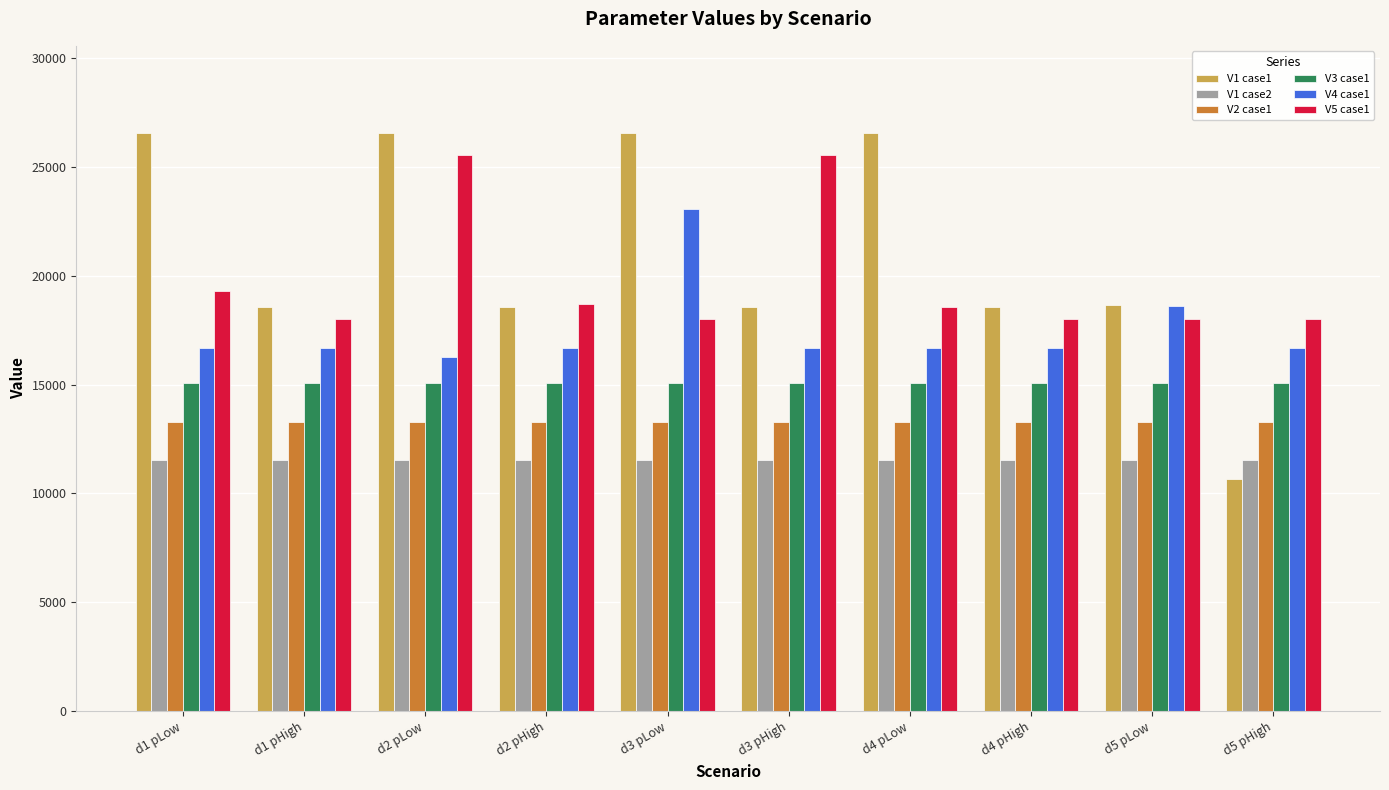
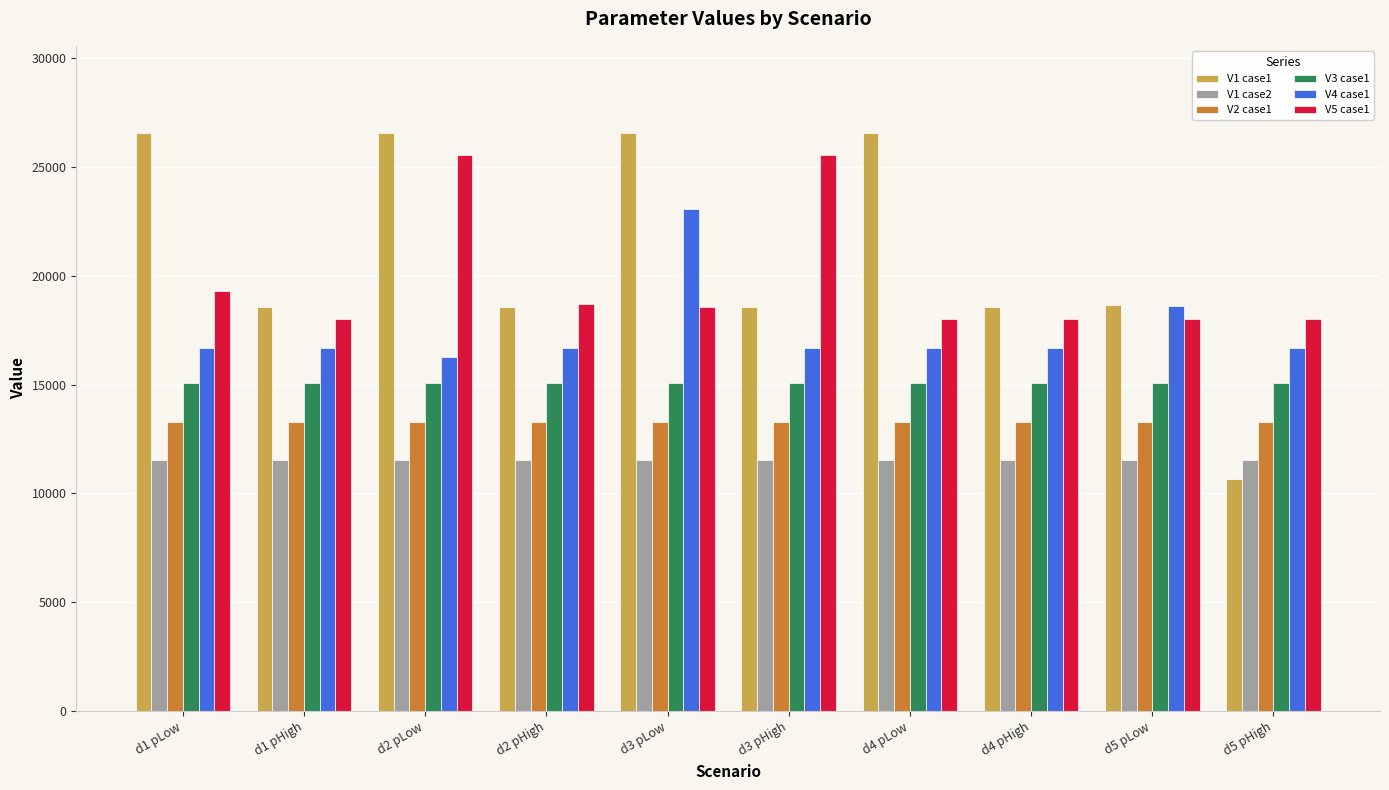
  {
    "V1 case2": {
      "d1 pLow": 11500,
      "d1 pHigh": 11500,
      "d2 pLow": 11500,
      "d2 pHigh": 11500,
      "d3 pLow": 11500,
      "d3 pHigh": 11500,
      "d4 pLow": 11500,
      "d4 pHigh": 11500,
      "d5 pLow": 11500,
      "d5 pHigh": 11500
    },
    "V3 case1": {
      "d1 pLow": 15100,
      "d1 pHigh": 15100,
      "d2 pLow": 15100,
      "d2 pHigh": 15100,
      "d3 pLow": 15100,
      "d3 pHigh": 15100,
      "d4 pLow": 15100,
      "d4 pHigh": 15100,
      "d5 pLow": 15100,
      "d5 pHigh": 15100
    },
    "V4 case1": {
      "d1 pLow": 16700,
      "d1 pHigh": 16700,
      "d2 pLow": 16200,
      "d2 pHigh": 16700,
      "d3 pLow": 23100,
      "d3 pHigh": 16700,
      "d4 pLow": 16700,
      "d4 pHigh": 16700,
      "d5 pLow": 18600,
      "d5 pHigh": 16700
    },
    "V5 case1": {
      "d1 pLow": 19300,
      "d1 pHigh": 18000,
      "d2 pLow": 25500,
      "d2 pHigh": 18700,
-     "d3 pLow": 18000,
+     "d3 pLow": 18500,
      "d3 pHigh": 25500,
-     "d4 pLow": 18500,
+     "d4 pLow": 18000,
      "d4 pHigh": 18000,
      "d5 pLow": 18000,
      "d5 pHigh": 18000
    }
  }
